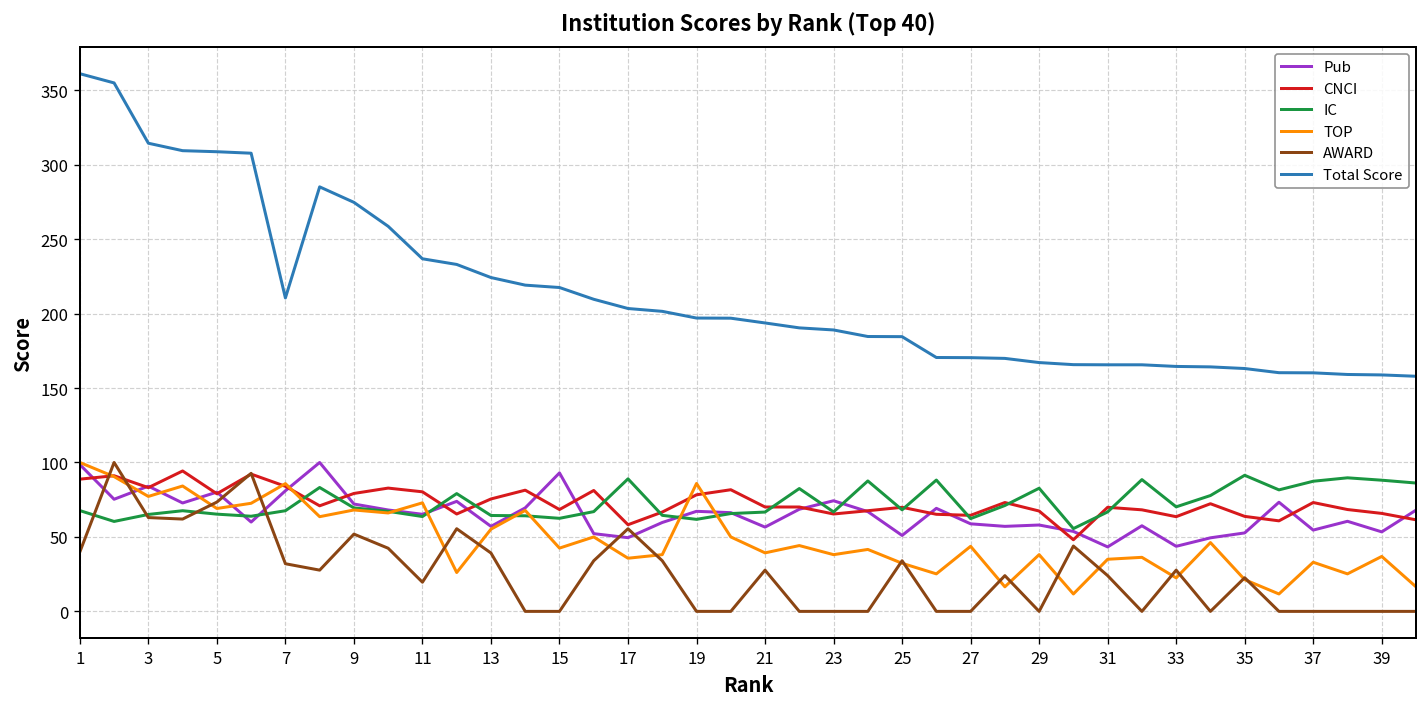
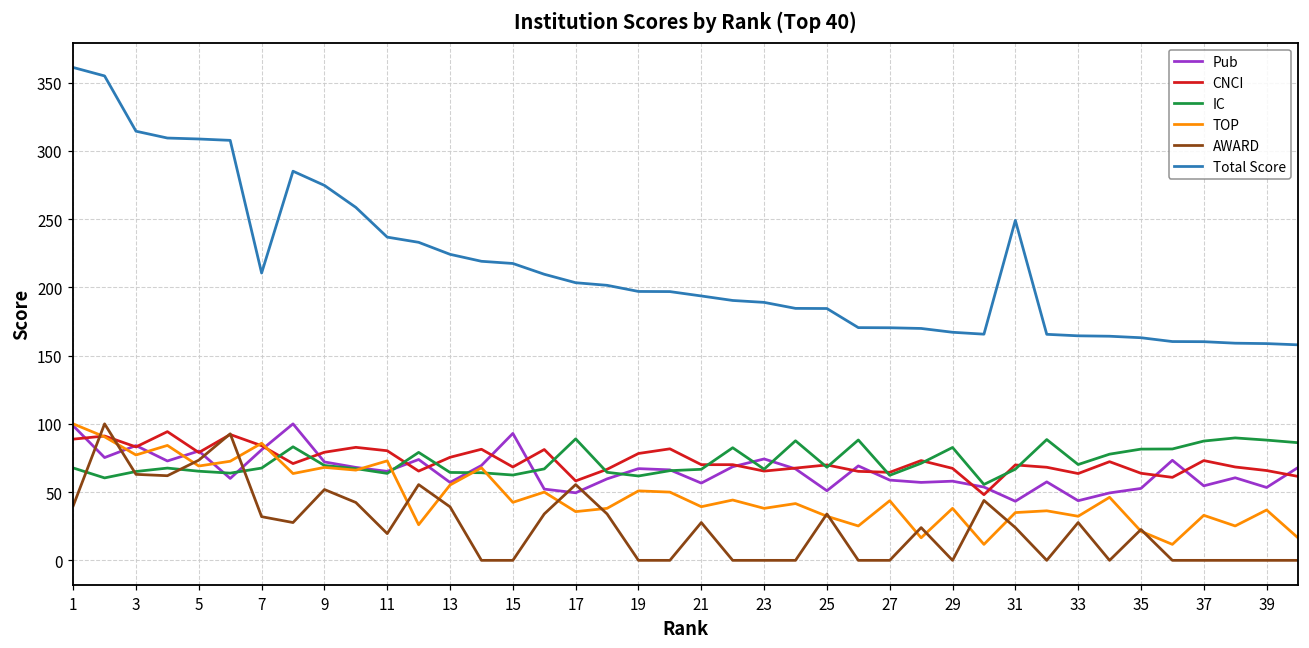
  {
    "Pub": {
      "7": 81,
      "9": 72,
      "15": 93,
      "17": 50,
      "19": 67,
      "21": 57,
      "23": 74,
      "25": 51,
      "27": 59,
      "29": 58,
      "31": 43,
      "33": 44,
      "35": 53,
      "37": 55,
      "39": 53
    },
    "CNCI": {
      "1": 89,
      "9": 79,
      "11": 80,
      "13": 76,
      "15": 68,
      "17": 58,
      "19": 78,
      "21": 70,
      "27": 65,
      "29": 67,
      "31": 70,
      "33": 64,
      "35": 64,
      "37": 73,
      "39": 66
    },
    "IC": {
      "1": 68,
      "3": 65,
      "5": 65,
      "7": 68,
      "13": 64,
      "15": 63,
      "17": 89,
      "19": 62,
      "21": 67,
      "27": 62,
      "29": 83,
      "31": 67,
      "33": 70,
-     "35": 91,
+     "35": 82,
      "37": 87,
      "39": 88
    },
    "TOP": {
      "3": 77,
      "5": 69,
      "11": 73,
      "15": 43,
      "17": 36,
-     "19": 86,
+     "19": 51,
      "21": 39,
      "23": 38,
      "27": 44,
      "29": 38,
      "31": 35,
-     "33": 23,
+     "33": 32,
      "37": 33,
      "39": 37
    },
    "AWARD": {
      "1": 40,
      "3": 63,
      "5": 73,
      "7": 32,
      "9": 52,
      "11": 20,
      "13": 39,
      "15": 0,
      "17": 56,
      "19": 0,
      "21": 28,
      "23": 0,
      "27": 0,
      "29": 0,
      "31": 24,
      "33": 28,
      "37": 0,
      "39": 0
    },
    "Total Score": {
      "1": 361,
      "3": 314,
      "5": 309,
      "7": 211,
      "9": 275,
      "11": 237,
      "13": 224,
      "15": 218,
      "17": 203,
      "19": 197,
      "21": 194,
      "23": 189,
      "25": 185,
      "27": 170,
      "29": 167,
-     "31": 166,
+     "31": 249,
      "33": 165,
      "35": 163,
      "37": 160,
      "39": 159
    }
  }
